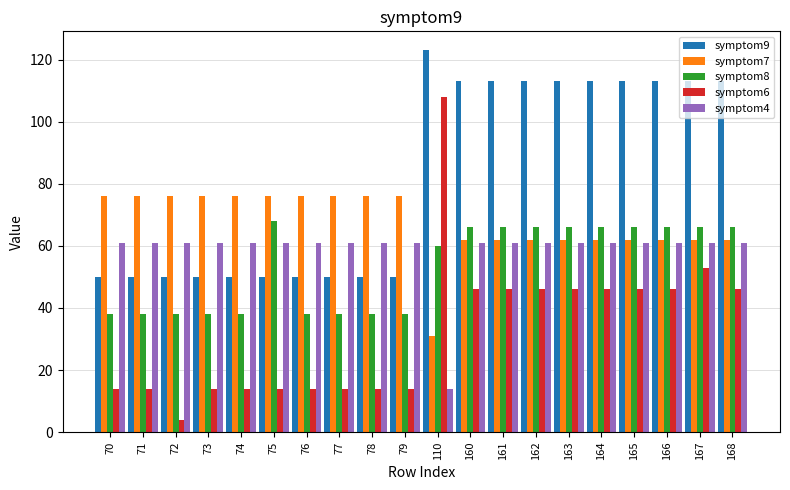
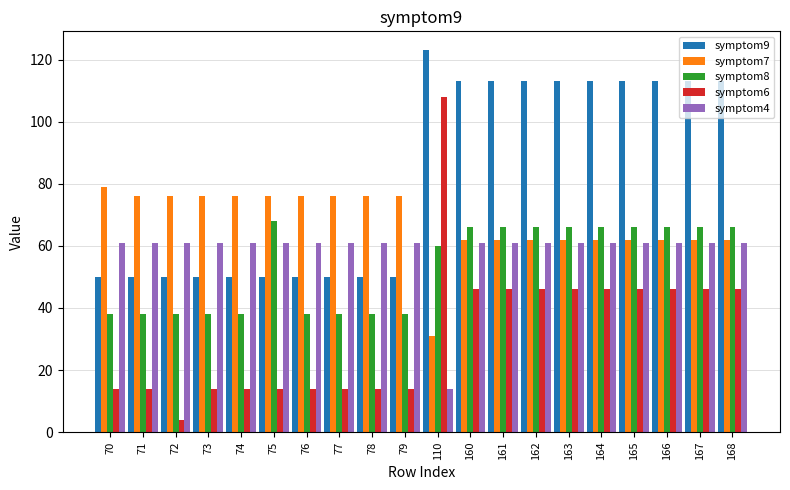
  {
    "symptom9": {
      "70": 50,
      "71": 50,
      "72": 50,
      "73": 50,
      "74": 50,
      "75": 50,
      "76": 50,
      "77": 50,
      "78": 50,
      "79": 50,
      "110": 123,
      "160": 113,
      "161": 113,
      "162": 113,
      "163": 113,
      "164": 113,
      "165": 113,
      "166": 113
    },
    "symptom7": {
-     "70": 76,
+     "70": 79,
      "71": 76,
      "72": 76,
      "73": 76,
      "74": 76,
      "75": 76,
      "76": 76,
      "77": 76,
      "78": 76,
      "79": 76,
      "110": 31,
      "160": 62,
      "161": 62,
      "162": 62,
      "163": 62,
      "164": 62,
      "165": 62,
      "166": 62,
      "167": 62,
      "168": 62
    },
    "symptom8": {
      "70": 38,
      "71": 38,
      "72": 38,
      "73": 38,
      "74": 38,
      "75": 68,
      "76": 38,
      "77": 38,
      "78": 38,
      "79": 38,
      "110": 60,
      "160": 66,
      "161": 66,
      "162": 66,
      "163": 66,
      "164": 66,
      "165": 66,
      "166": 66,
      "167": 66,
      "168": 66
    },
    "symptom6": {
      "70": 14,
      "71": 14,
      "72": 4,
      "73": 14,
      "74": 14,
      "75": 14,
      "76": 14,
      "77": 14,
      "78": 14,
      "79": 14,
      "110": 108,
      "160": 46,
      "161": 46,
      "162": 46,
      "163": 46,
      "164": 46,
      "165": 46,
      "166": 46,
-     "167": 53,
+     "167": 46,
      "168": 46
    },
    "symptom4": {
      "70": 61,
      "71": 61,
      "72": 61,
      "73": 61,
      "74": 61,
      "75": 61,
      "76": 61,
      "77": 61,
      "78": 61,
      "79": 61,
      "110": 14,
      "160": 61,
      "161": 61,
      "162": 61,
      "163": 61,
      "164": 61,
      "165": 61,
      "166": 61,
      "167": 61,
      "168": 61
    }
  }
